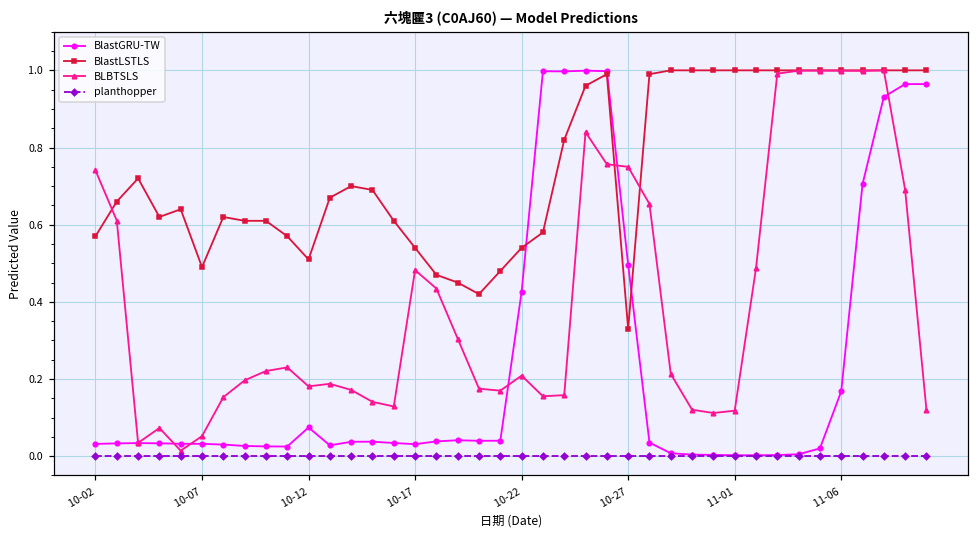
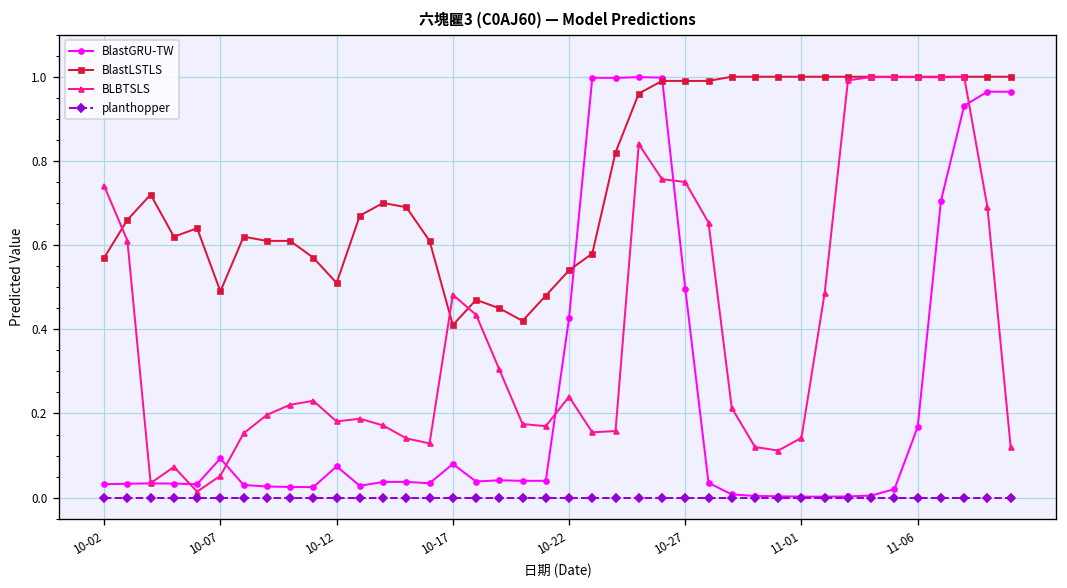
  {
    "BlastGRU-TW": {
      "10-02": 0.03,
-     "10-07": 0.03,
+     "10-07": 0.09,
      "10-12": 0.07,
-     "10-17": 0.03,
+     "10-17": 0.08,
      "10-22": 0.43,
      "10-27": 0.50,
      "11-06": 0.17
    },
    "BlastLSTLS": {
      "10-02": 0.57,
      "10-07": 0.49,
      "10-12": 0.51,
-     "10-17": 0.54,
+     "10-17": 0.41,
      "10-22": 0.54,
-     "10-27": 0.33,
+     "10-27": 0.99,
      "11-01": 1.00
    },
    "BLBTSLS": {
      "10-02": 0.74,
      "10-07": 0.05,
      "10-12": 0.18,
      "10-17": 0.48,
-     "10-22": 0.21,
+     "10-22": 0.24,
      "10-27": 0.75,
-     "11-01": 0.12
+     "11-01": 0.14
    },
    "planthopper": {
      "10-02": 0.00,
      "10-07": 0.00,
      "10-12": 0.00,
      "10-17": 0.00,
      "10-22": 0.00,
      "10-27": 0.00,
      "11-06": 0.00
    }
  }
